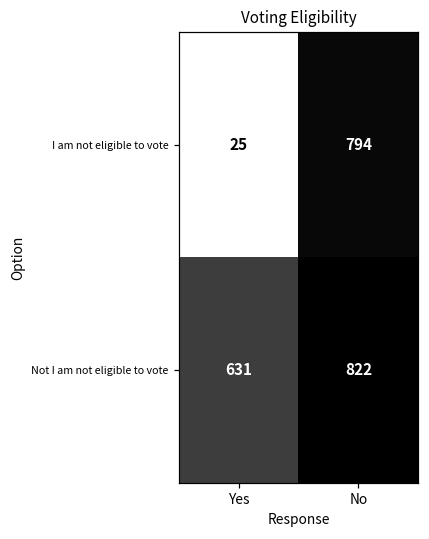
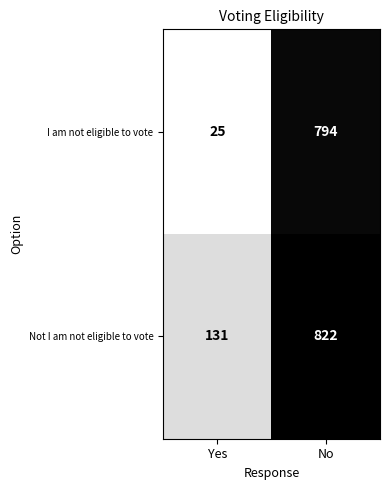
  {
    "I am not eligible to vote": {
      "Yes": 25,
      "No": 794
    },
    "Not I am not eligible to vote": {
-     "Yes": 631,
+     "Yes": 131,
      "No": 822
    }
  }
